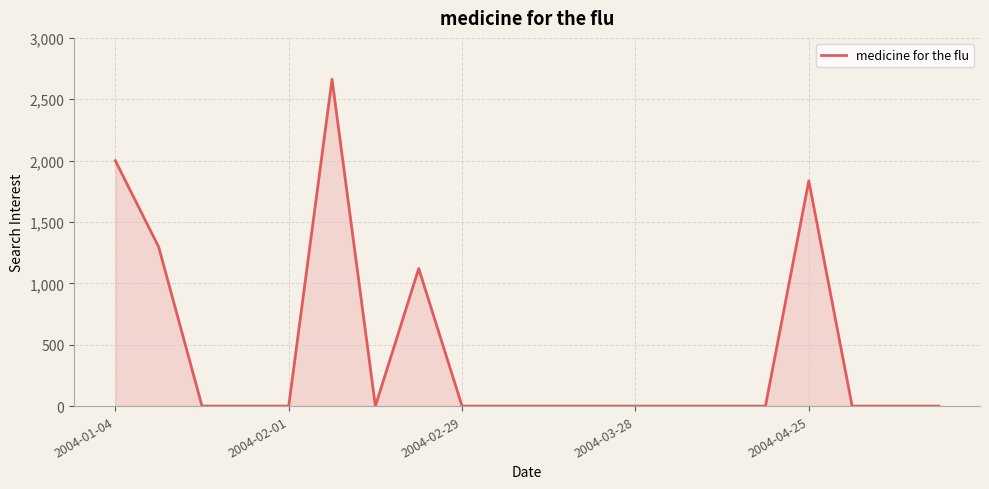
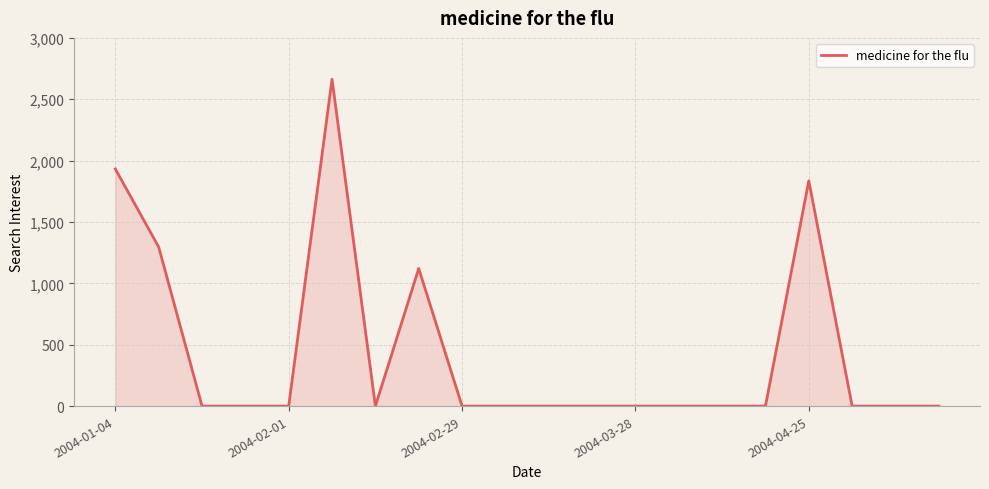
  {
-   "2004-01-04": "2,000",
+   "2004-01-04": "1,930",
    "2004-02-01": "0",
    "2004-02-29": "0",
    "2004-03-28": "0",
    "2004-04-25": "1,840"
  }
